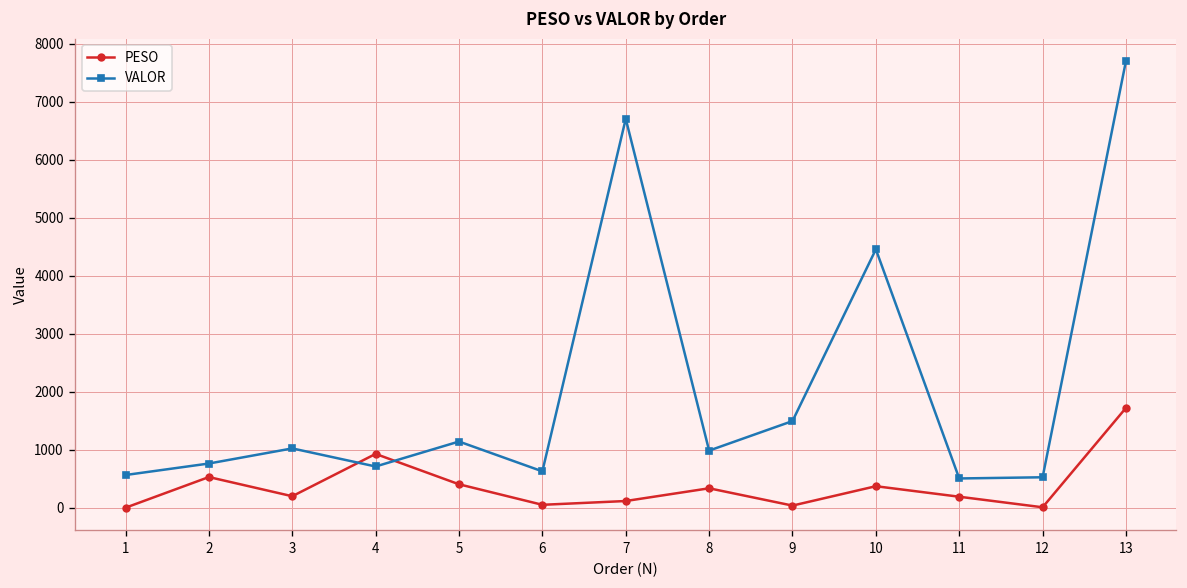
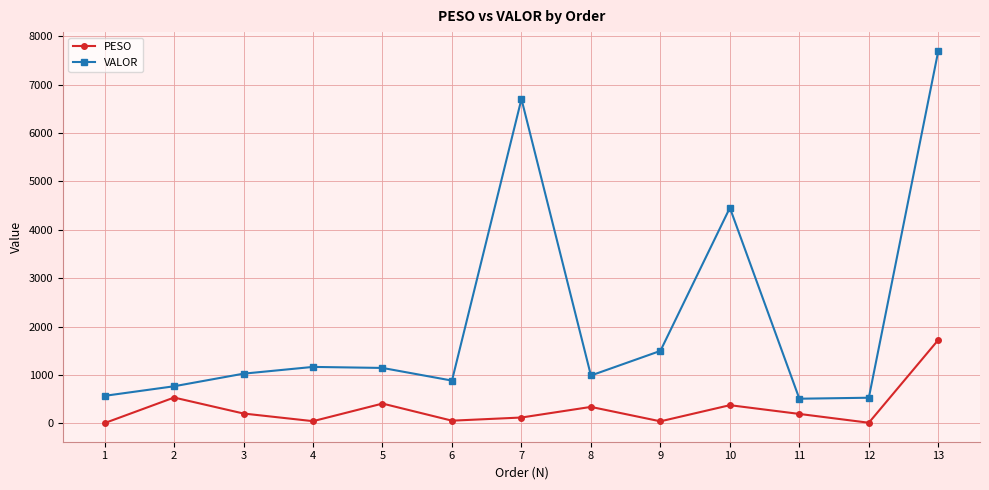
  {
    "PESO": {
      "1": 0,
      "2": 500,
      "3": 200,
-     "4": 900,
+     "4": 0,
      "5": 400,
      "6": 100,
      "7": 100,
      "8": 300,
      "9": 0,
      "10": 400,
      "11": 200,
      "12": 0,
      "13": 1700
    },
    "VALOR": {
      "1": 600,
      "2": 800,
      "3": 1000,
-     "4": 700,
+     "4": 1200,
      "5": 1100,
-     "6": 600,
+     "6": 900,
      "7": 6700,
      "8": 1000,
      "9": 1500,
      "10": 4500,
      "11": 500,
      "12": 500,
      "13": 7700
    }
  }
